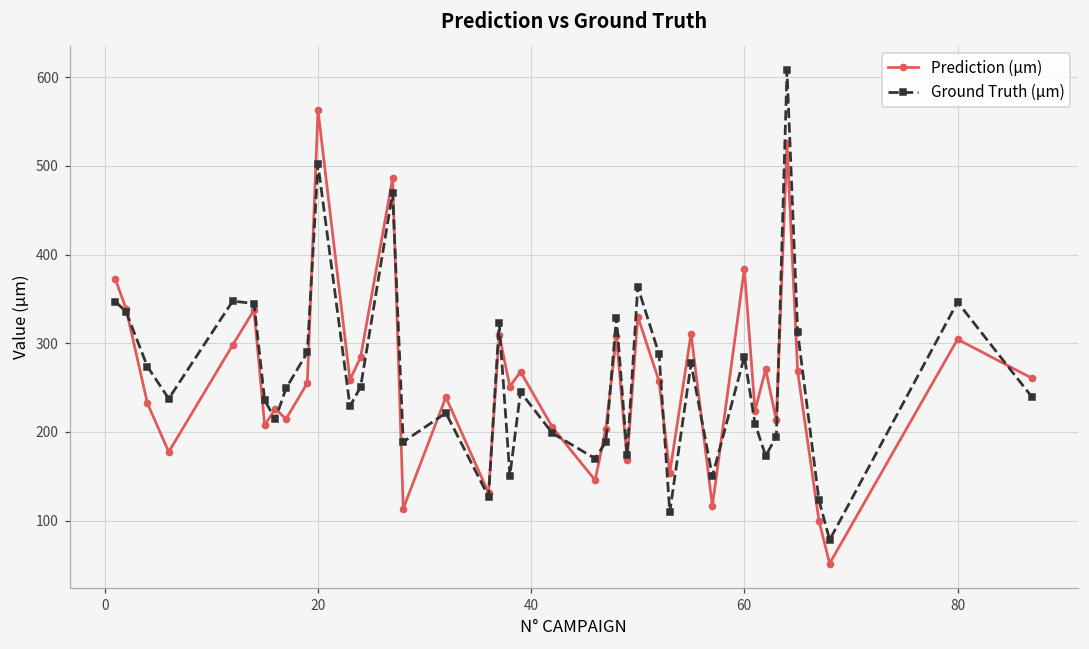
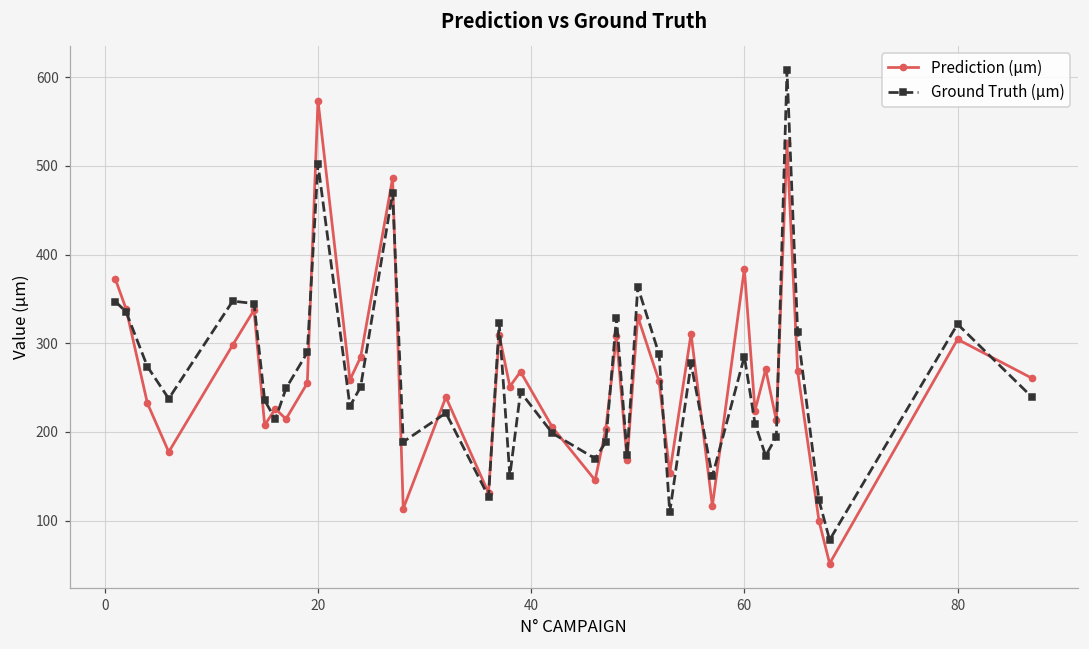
  {
    "Prediction (µm)": {
-     "20": 560,
+     "20": 570,
      "60": 380,
      "80": 300
    },
    "Ground Truth (µm)": {
      "20": 500,
      "60": 280,
-     "80": 350
+     "80": 320
    }
  }
